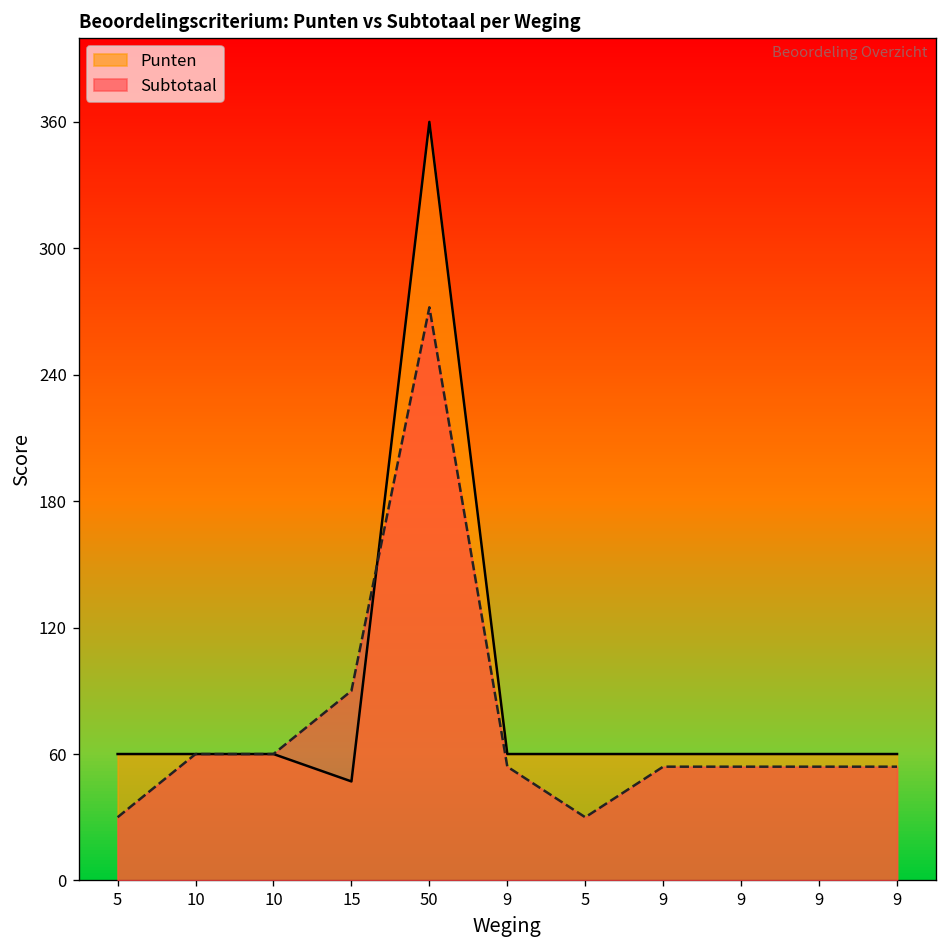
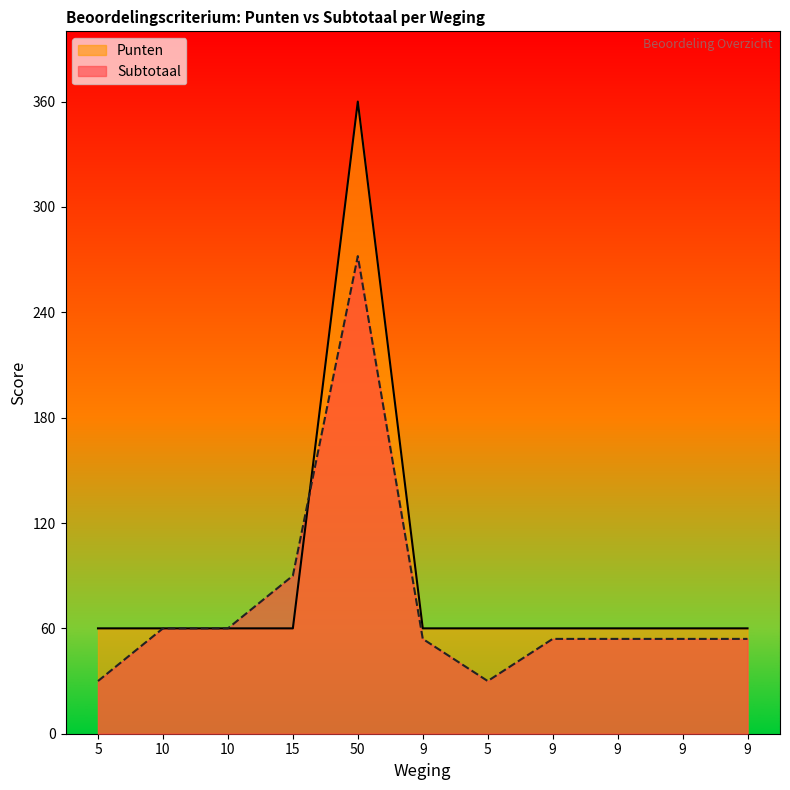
  {
    "Punten": {
-     "15": 47,
+     "15": 60,
      "50": 360
    },
    "Subtotaal": {
      "15": 90,
      "50": 272
    }
  }
